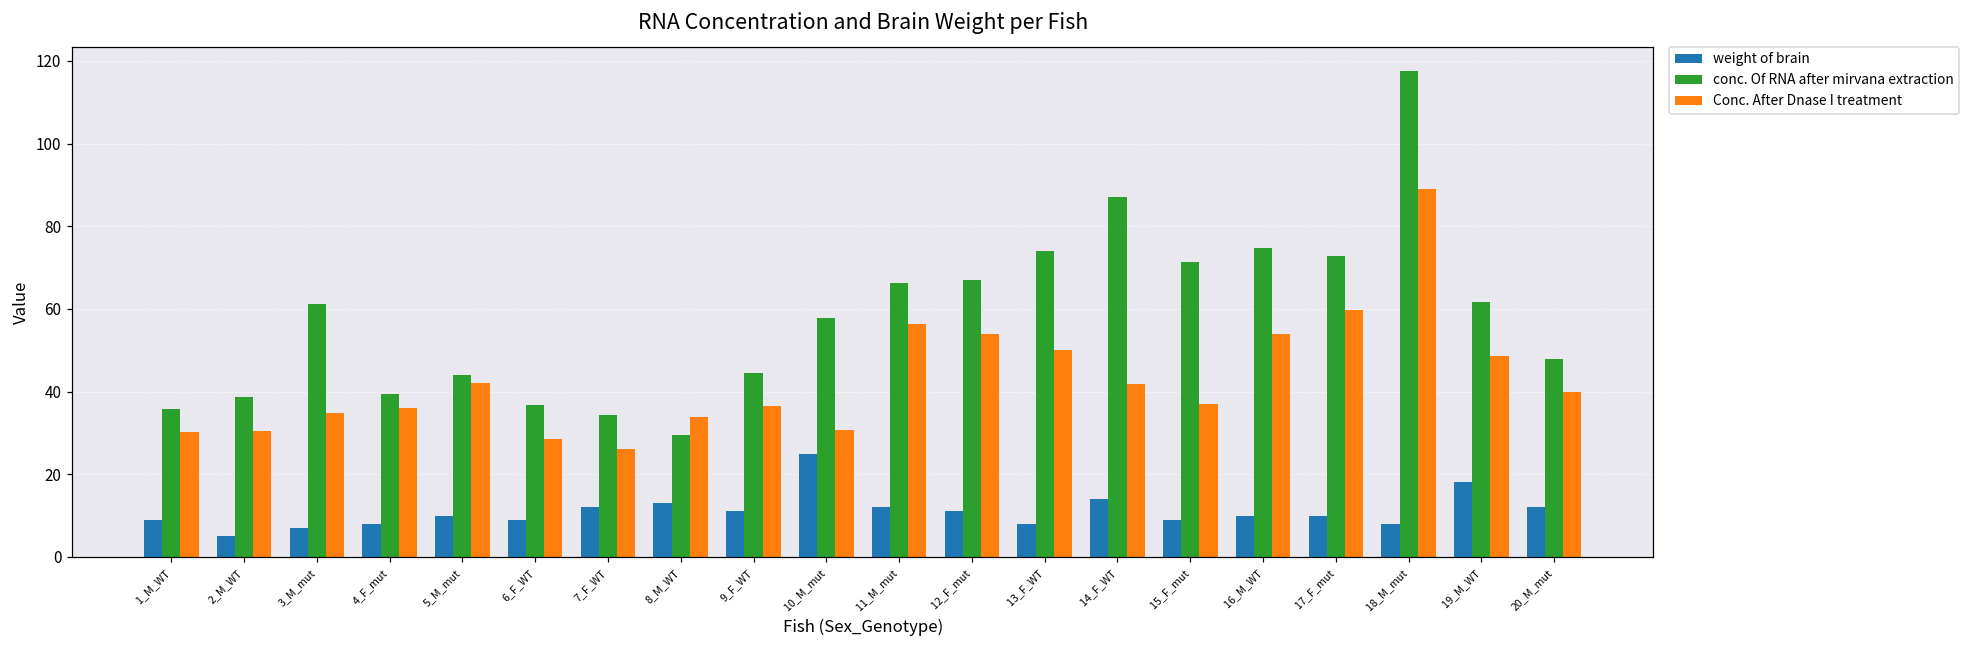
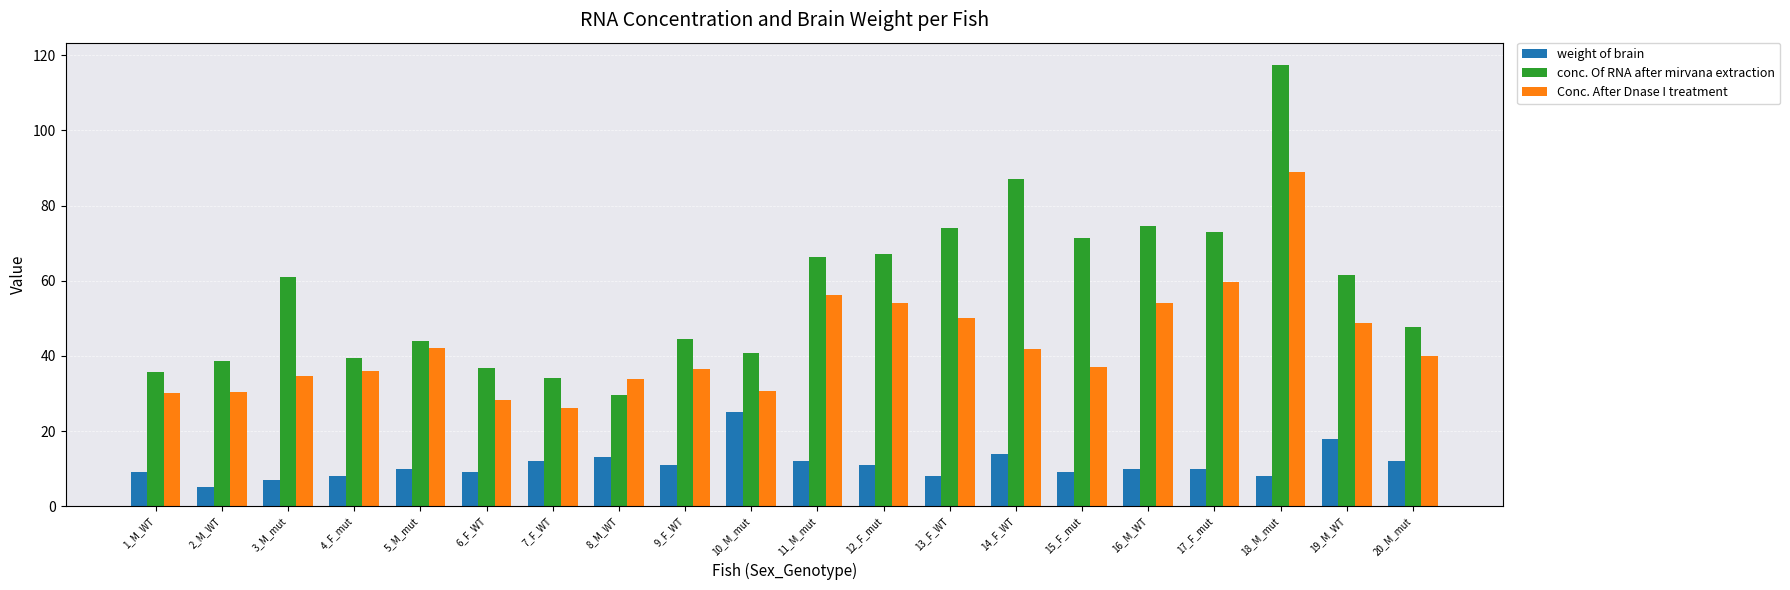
  {
    "weight of brain": {
      "1_M_WT": 9,
      "2_M_WT": 5,
      "3_M_mut": 7,
      "4_F_mut": 8,
      "5_M_mut": 10,
      "6_F_WT": 9,
      "7_F_WT": 12,
      "8_M_WT": 13,
      "9_F_WT": 11,
      "10_M_mut": 25,
      "11_M_mut": 12,
      "12_F_mut": 11,
      "13_F_WT": 8,
      "14_F_WT": 14,
      "15_F_mut": 9,
      "16_M_WT": 10,
      "17_F_mut": 10,
      "18_M_mut": 8,
      "19_M_WT": 18,
      "20_M_mut": 12
    },
    "conc. Of RNA after mirvana extraction": {
      "1_M_WT": 36,
      "2_M_WT": 39,
      "3_M_mut": 61,
      "4_F_mut": 40,
      "5_M_mut": 44,
      "6_F_WT": 37,
      "7_F_WT": 34,
      "8_M_WT": 30,
      "9_F_WT": 45,
-     "10_M_mut": 58,
+     "10_M_mut": 41,
      "11_M_mut": 66,
      "12_F_mut": 67,
      "13_F_WT": 74,
      "14_F_WT": 87,
      "15_F_mut": 71,
      "16_M_WT": 75,
      "17_F_mut": 73,
      "18_M_mut": 118,
      "19_M_WT": 62,
      "20_M_mut": 48
    },
    "Conc. After Dnase I treatment": {
      "1_M_WT": 30,
      "2_M_WT": 31,
      "3_M_mut": 35,
      "4_F_mut": 36,
      "5_M_mut": 42,
      "6_F_WT": 28,
      "7_F_WT": 26,
      "8_M_WT": 34,
      "9_F_WT": 37,
      "10_M_mut": 31,
      "11_M_mut": 56,
      "12_F_mut": 54,
      "13_F_WT": 50,
      "14_F_WT": 42,
      "15_F_mut": 37,
      "16_M_WT": 54,
      "17_F_mut": 60,
      "18_M_mut": 89,
      "19_M_WT": 49,
      "20_M_mut": 40
    }
  }
